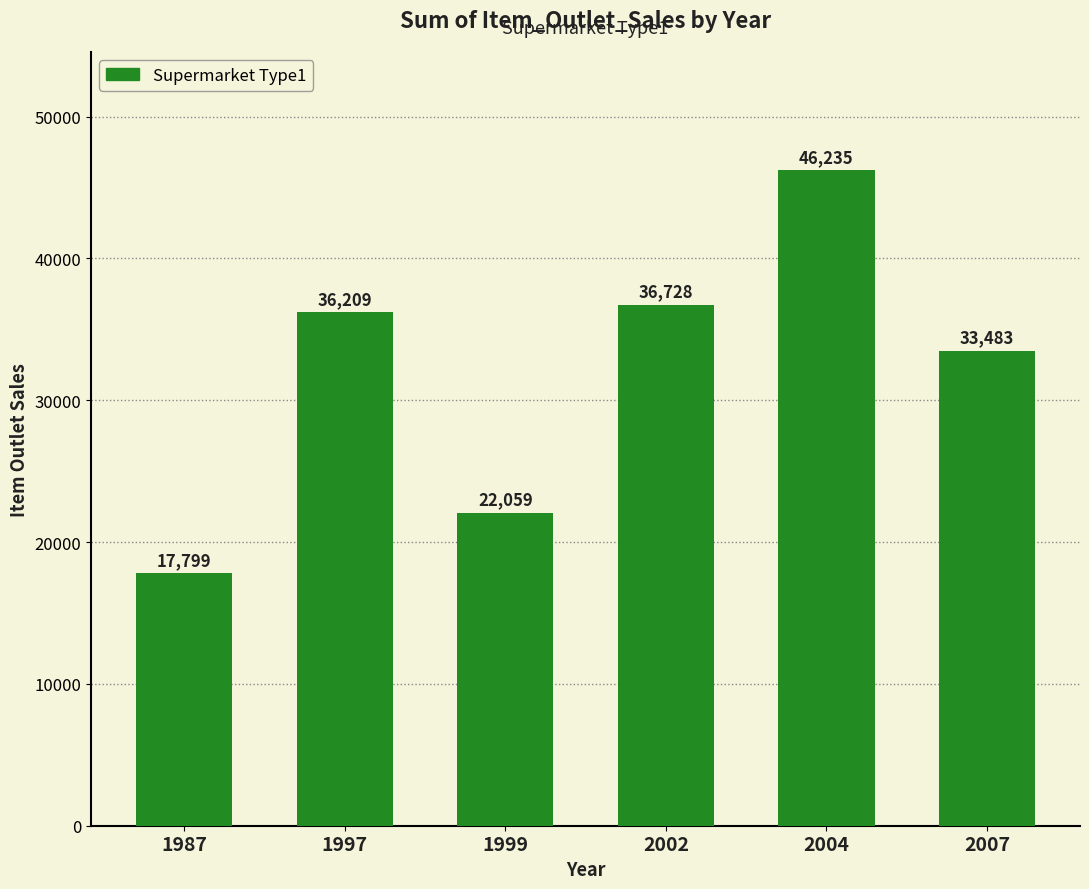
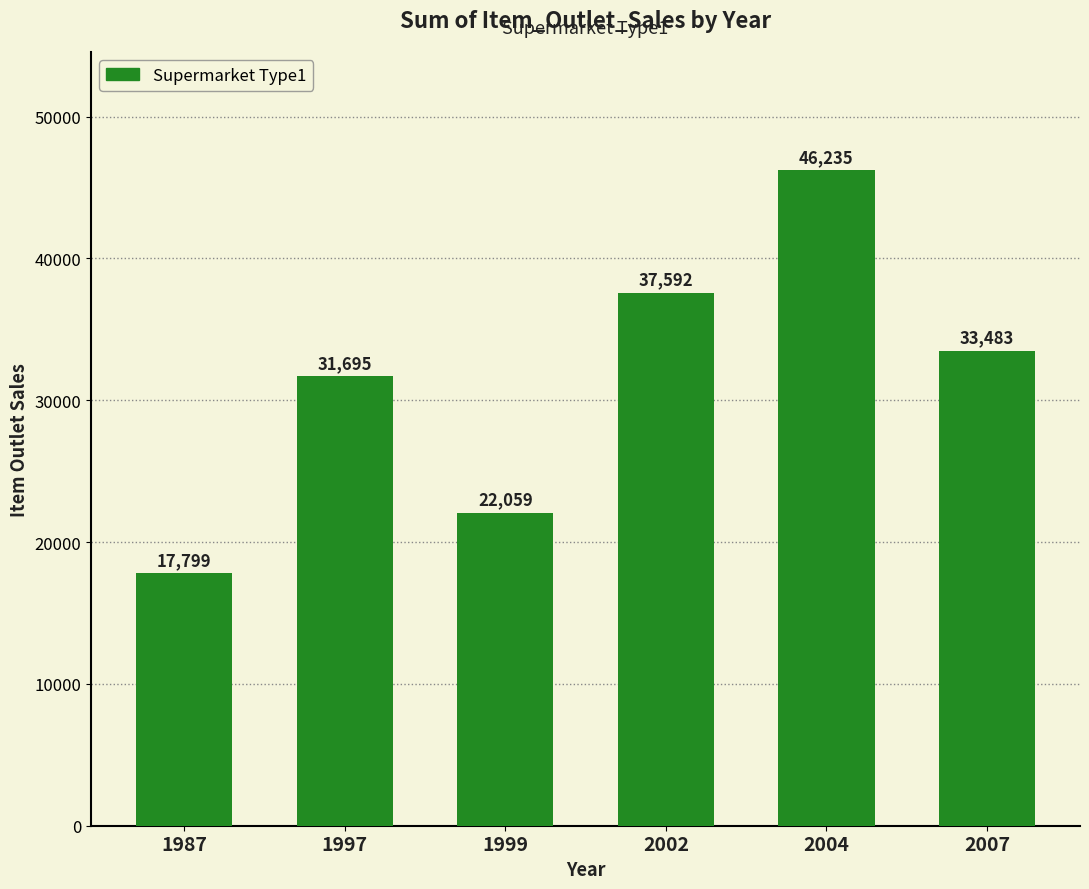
  {
    "1987": "17,799",
-   "1997": "36,209",
+   "1997": "31,695",
    "1999": "22,059",
-   "2002": "36,728",
+   "2002": "37,592",
    "2004": "46,235",
    "2007": "33,483"
  }
